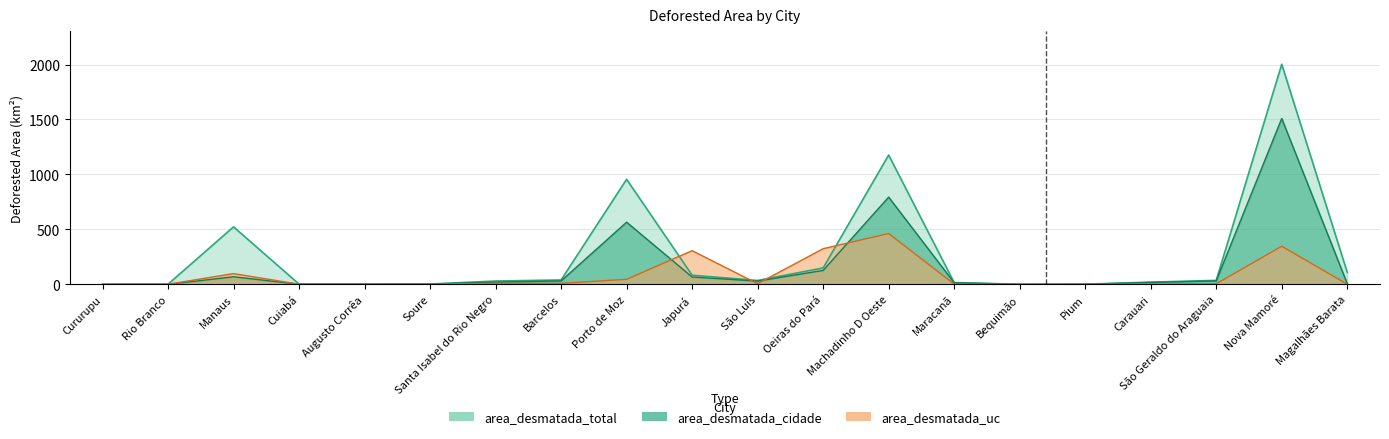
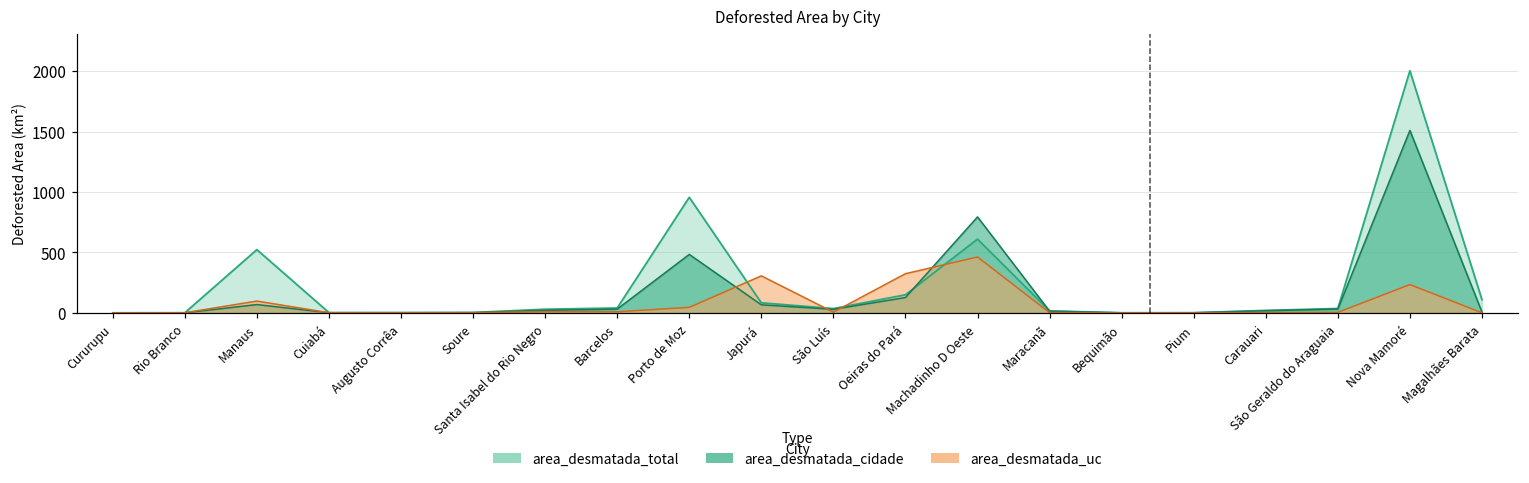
  {
    "area_desmatada_total": {
      "Manaus": 520,
      "Porto de Moz": 960,
-     "Machadinho D Oeste": 1180,
+     "Machadinho D Oeste": 610,
      "Nova Mamoré": 2000,
      "Magalhães Barata": 110
    },
    "area_desmatada_cidade": {
      "Manaus": 70,
-     "Porto de Moz": 570,
+     "Porto de Moz": 480,
      "Machadinho D Oeste": 790,
      "Nova Mamoré": 1510
    },
    "area_desmatada_uc": {
      "Manaus": 100,
      "Porto de Moz": 50,
      "Japurá": 310,
      "São Luís": 10,
      "Oeiras do Pará": 320,
      "Machadinho D Oeste": 460,
      "São Geraldo do Araguaia": 0,
-     "Nova Mamoré": 350
+     "Nova Mamoré": 230
    }
  }
